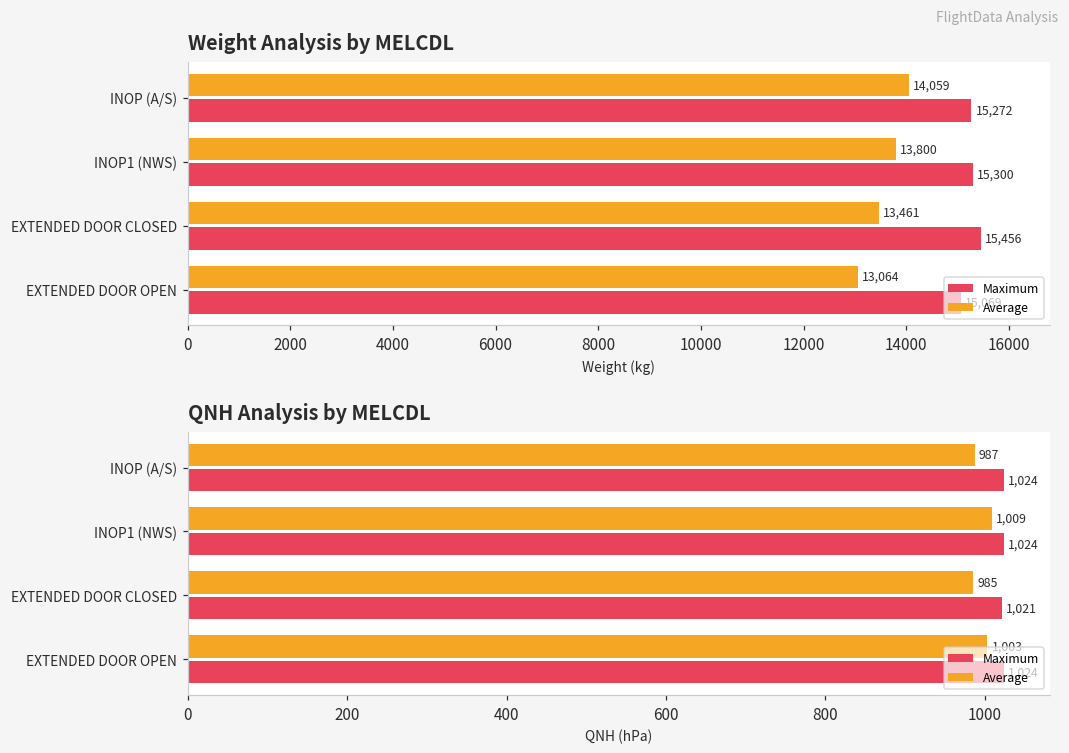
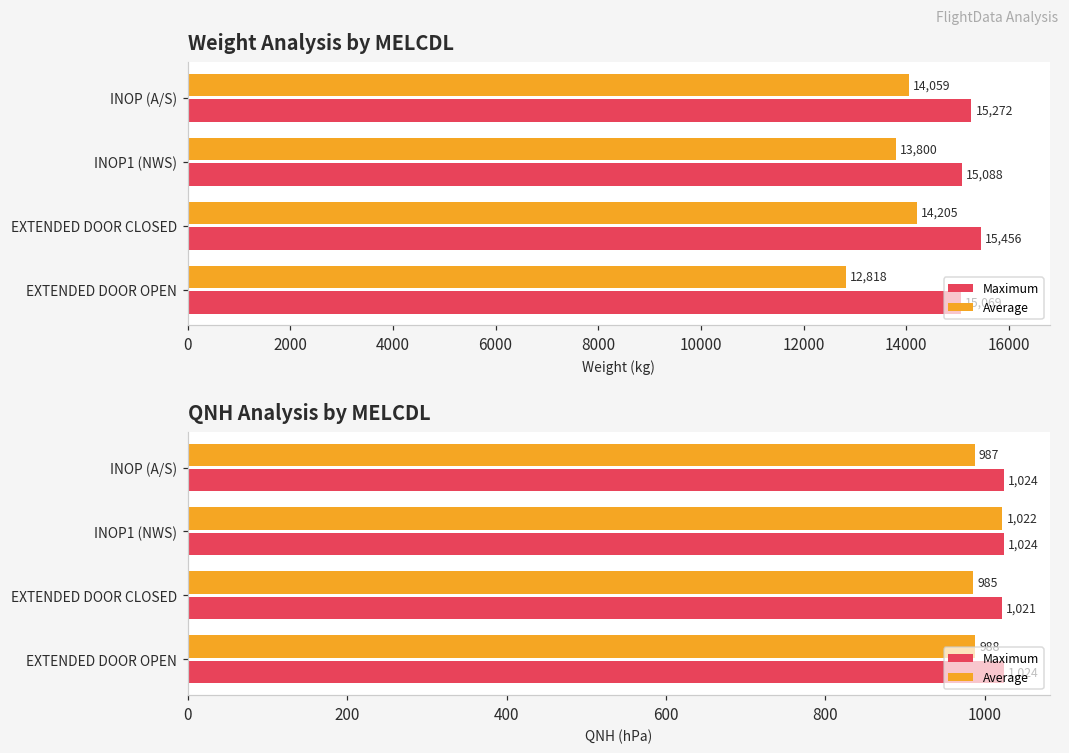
  {
    "Weight Analysis by MELCDL": {
      "Maximum": {
        "INOP (A/S)": "15,272",
-       "INOP1 (NWS)": "15,300",
+       "INOP1 (NWS)": "15,088",
        "EXTENDED DOOR CLOSED": "15,456"
      },
      "Average": {
        "INOP (A/S)": "14,059",
        "INOP1 (NWS)": "13,800",
-       "EXTENDED DOOR CLOSED": "13,461",
-       "EXTENDED DOOR OPEN": "13,064"
+       "EXTENDED DOOR CLOSED": "14,205",
+       "EXTENDED DOOR OPEN": "12,818"
      }
    },
    "QNH Analysis by MELCDL": {
      "Maximum": {
        "INOP (A/S)": "1,024",
        "INOP1 (NWS)": "1,024",
        "EXTENDED DOOR CLOSED": "1,021"
      },
      "Average": {
        "INOP (A/S)": "987",
-       "INOP1 (NWS)": "1,009",
+       "INOP1 (NWS)": "1,022",
        "EXTENDED DOOR CLOSED": "985",
-       "EXTENDED DOOR OPEN": "1,003"
+       "EXTENDED DOOR OPEN": "988"
      }
    }
  }
